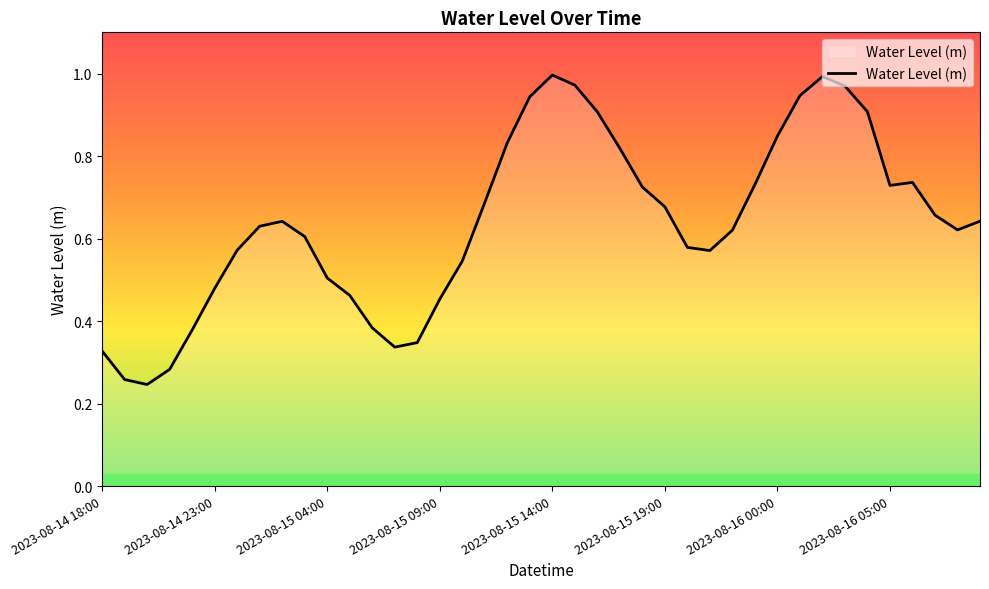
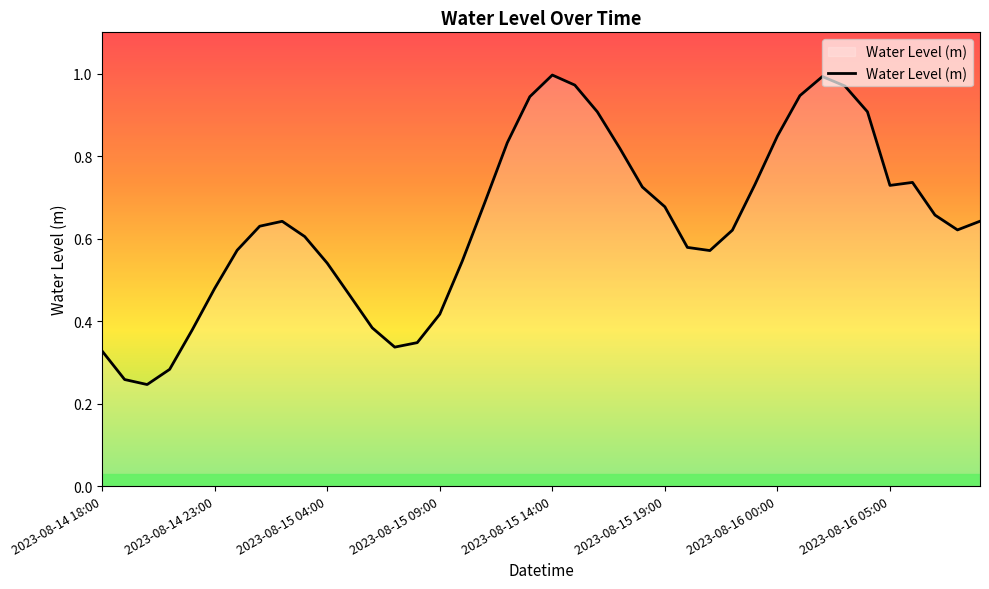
  {
    "2023-08-14 18:00": 0.33,
    "2023-08-14 23:00": 0.48,
-   "2023-08-15 04:00": 0.50,
-   "2023-08-15 09:00": 0.45,
+   "2023-08-15 04:00": 0.54,
+   "2023-08-15 09:00": 0.42,
    "2023-08-15 14:00": 1.00,
    "2023-08-15 19:00": 0.68,
    "2023-08-16 00:00": 0.85,
    "2023-08-16 05:00": 0.73
  }
